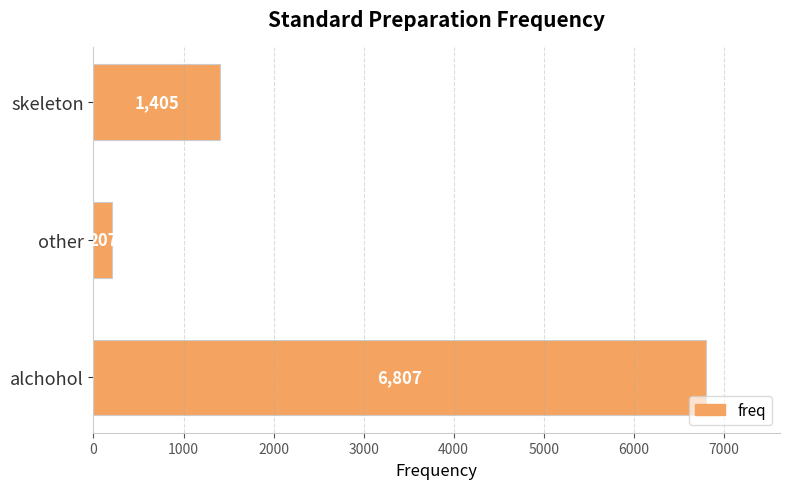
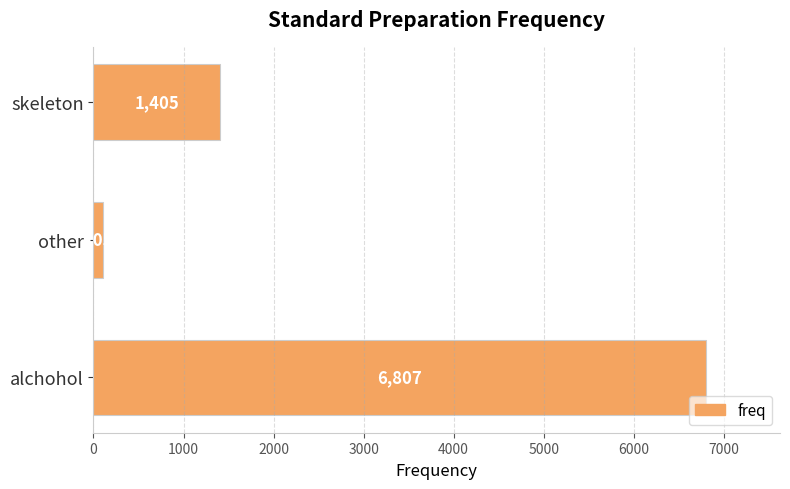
  {
-   "other": 200
+   "other": 100
  }
